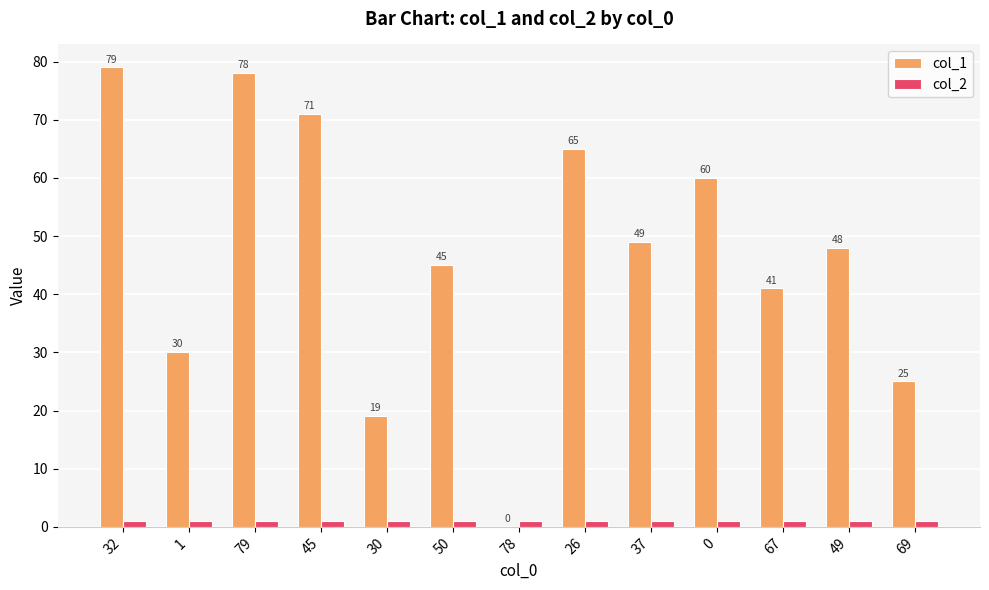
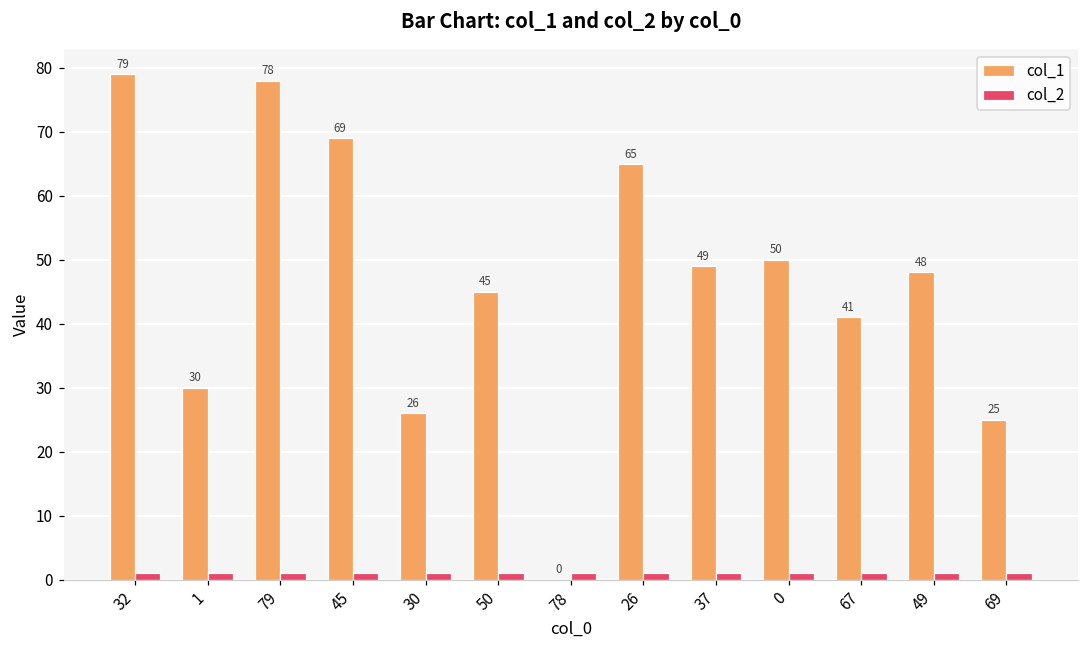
  {
    "col_1": {
      "32": 79,
      "1": 30,
      "79": 78,
-     "45": 71,
-     "30": 19,
+     "45": 69,
+     "30": 26,
      "50": 45,
      "78": 0,
      "26": 65,
      "37": 49,
-     "0": 60,
+     "0": 50,
      "67": 41,
      "49": 48,
      "69": 25
    },
    "col_2": {
      "32": 1,
      "1": 1,
      "79": 1,
      "45": 1,
      "30": 1,
      "50": 1,
      "78": 1,
      "26": 1,
      "37": 1,
      "0": 1,
      "67": 1,
      "49": 1,
      "69": 1
    }
  }
